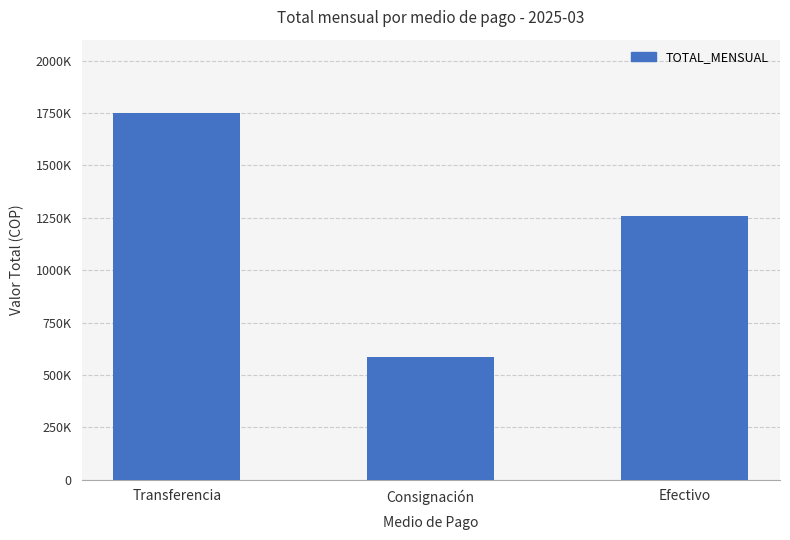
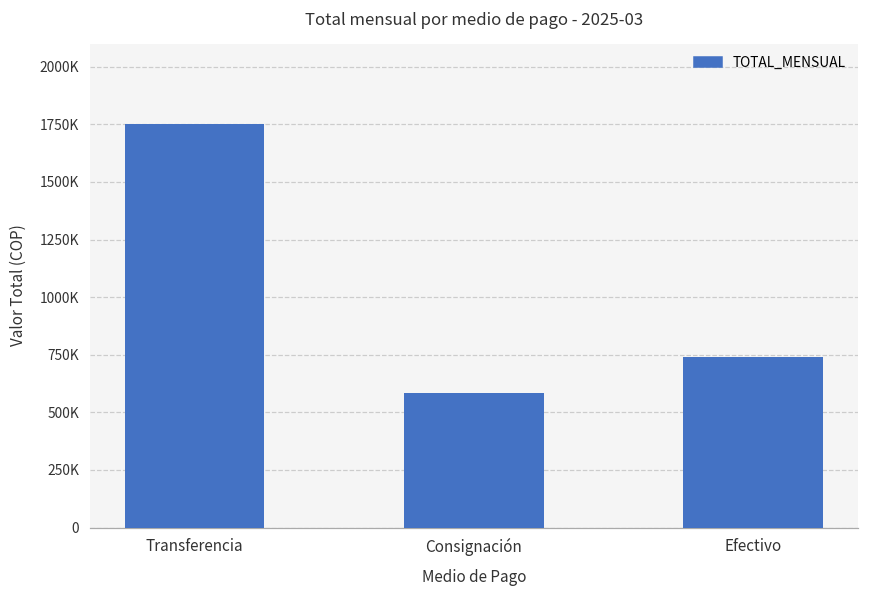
  {
    "Transferencia": 1750000,
    "Consignación": 580000,
-   "Efectivo": 1260000
+   "Efectivo": 740000
  }
